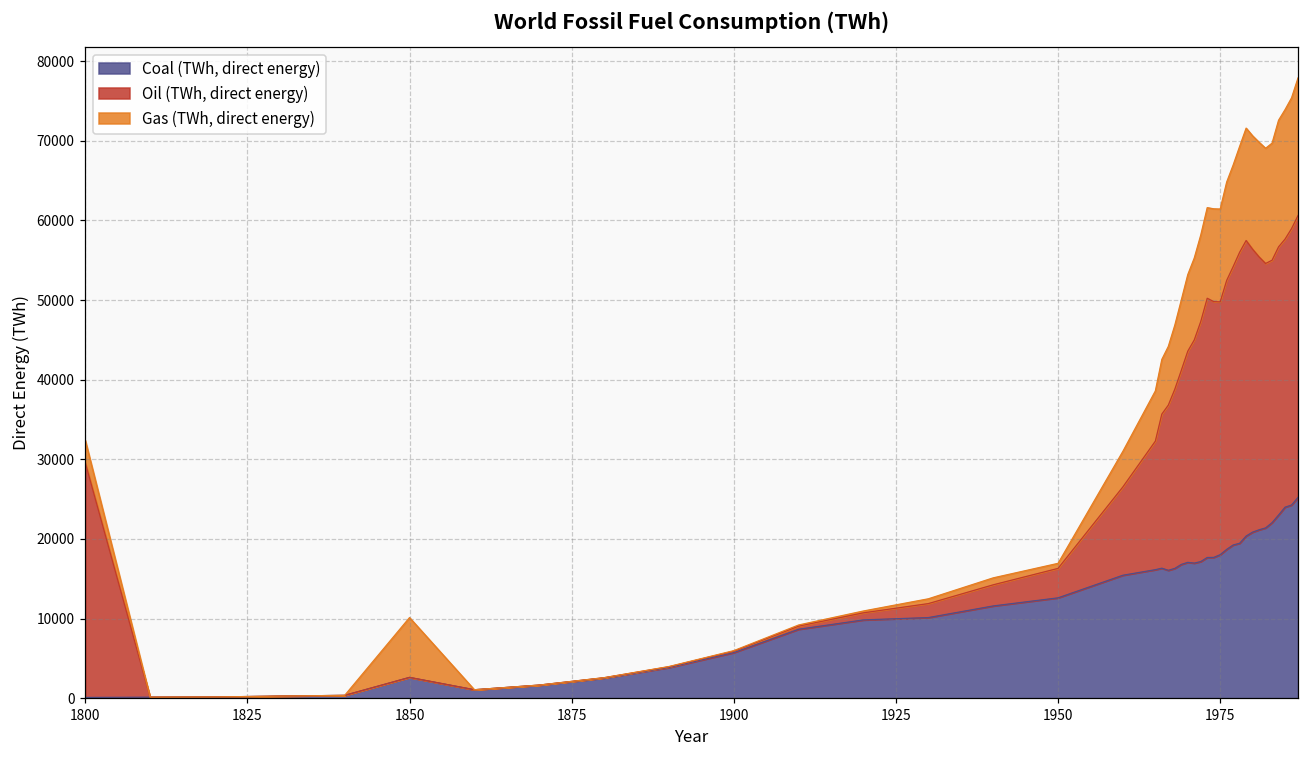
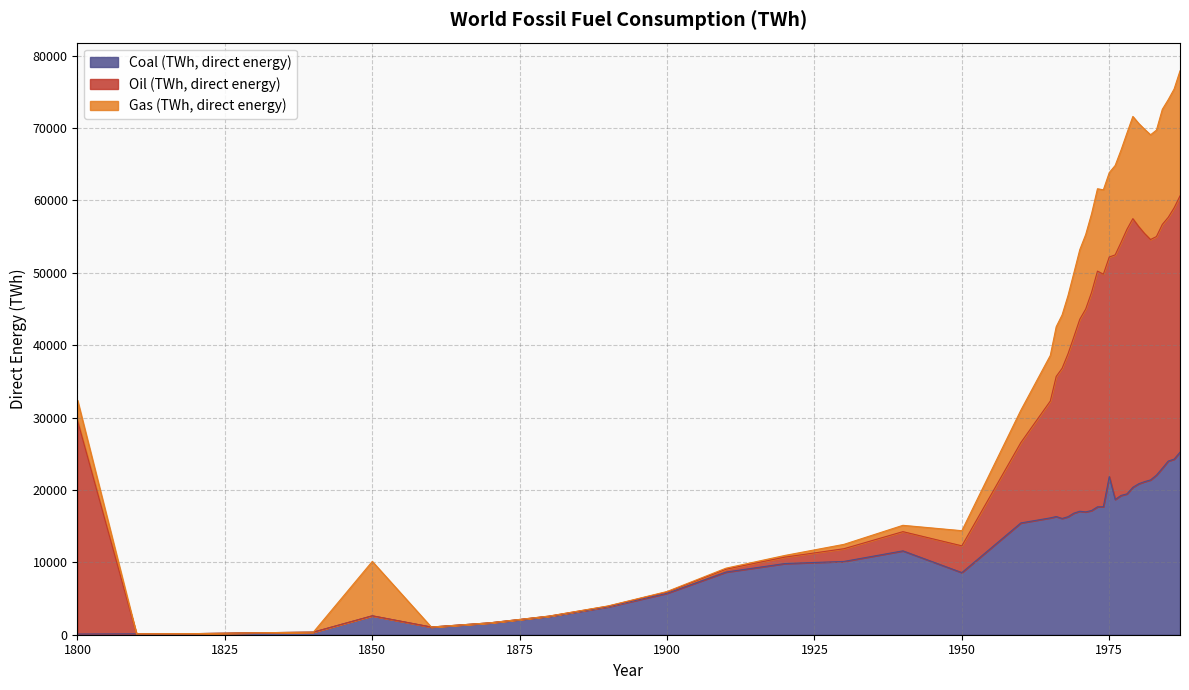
  {
    "Coal (TWh, direct energy)": {
      "1800": 0,
-     "1950": 13000,
-     "1975": 18000
+     "1950": 9000,
+     "1975": 22000
    },
    "Oil (TWh, direct energy)": {
      "1800": 29000,
      "1950": 4000,
-     "1975": 32000
+     "1975": 30000
    },
    "Gas (TWh, direct energy)": {
      "1800": 3000,
      "1850": 8000,
-     "1950": 1000,
+     "1950": 2000,
      "1975": 12000
    }
  }
